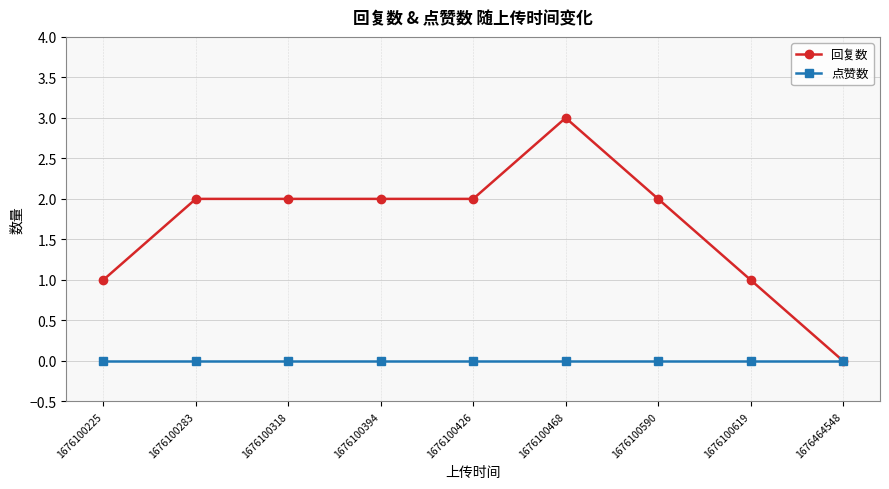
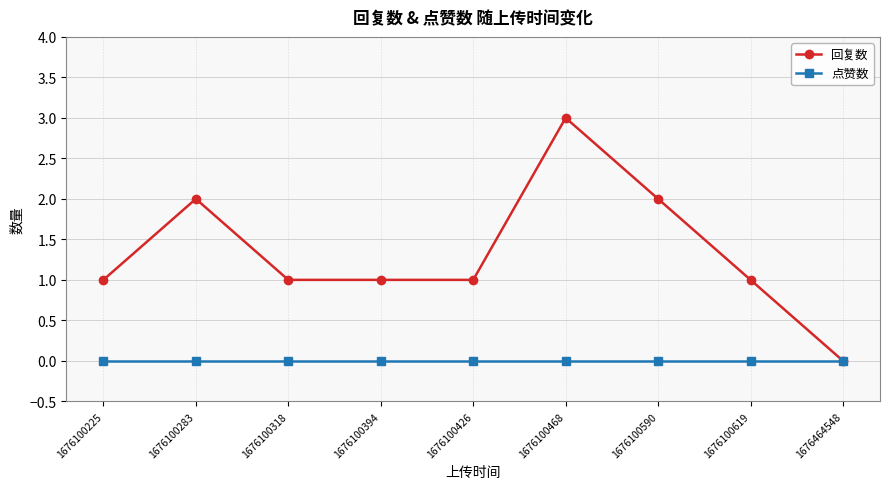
  {
    "回复数": {
      "1676100225": 1,
      "1676100283": 2,
-     "1676100318": 2,
-     "1676100394": 2,
-     "1676100426": 2,
+     "1676100318": 1,
+     "1676100394": 1,
+     "1676100426": 1,
      "1676100468": 3,
      "1676100590": 2,
      "1676100619": 1
    },
    "点赞数": {
      "1676100225": 0,
      "1676100283": 0,
      "1676100318": 0,
      "1676100394": 0,
      "1676100426": 0,
      "1676100468": 0,
      "1676100590": 0,
      "1676100619": 0
    }
  }
